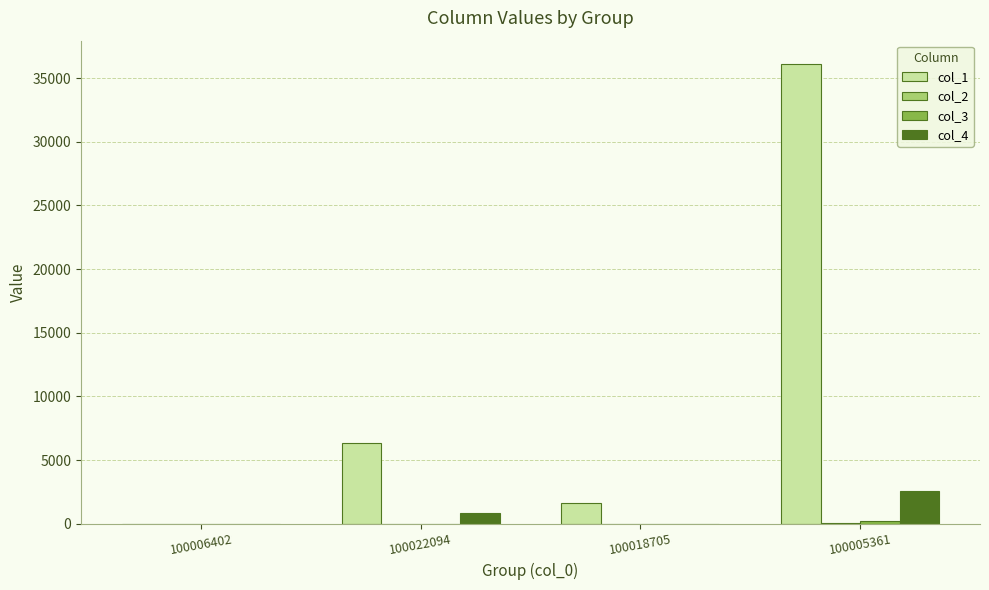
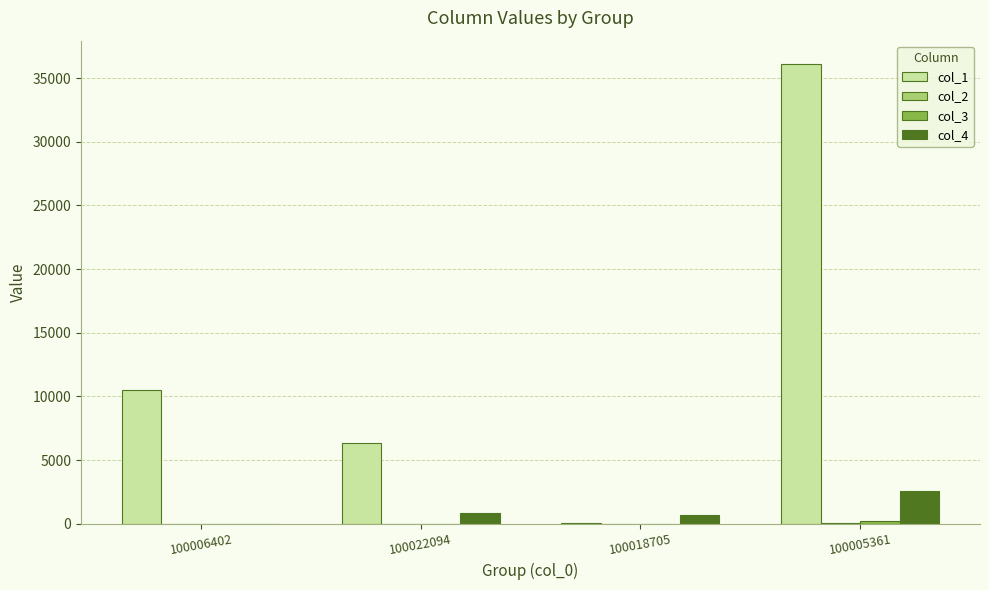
  {
    "col_1": {
-     "100006402": 0,
+     "100006402": 10500,
      "100022094": 6400,
-     "100018705": 1600,
+     "100018705": 100,
      "100005361": 36100
    },
    "col_4": {
      "100006402": 0,
      "100022094": 800,
-     "100018705": 0,
+     "100018705": 700,
      "100005361": 2600
    }
  }
